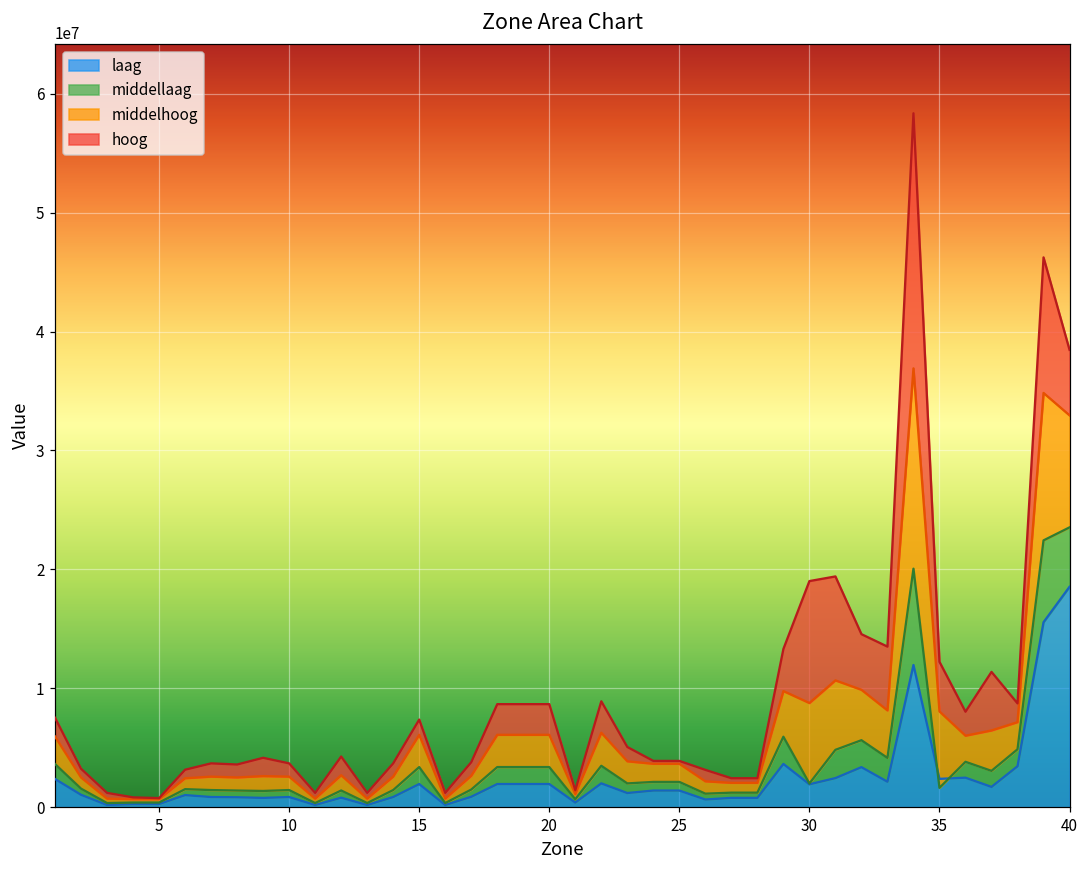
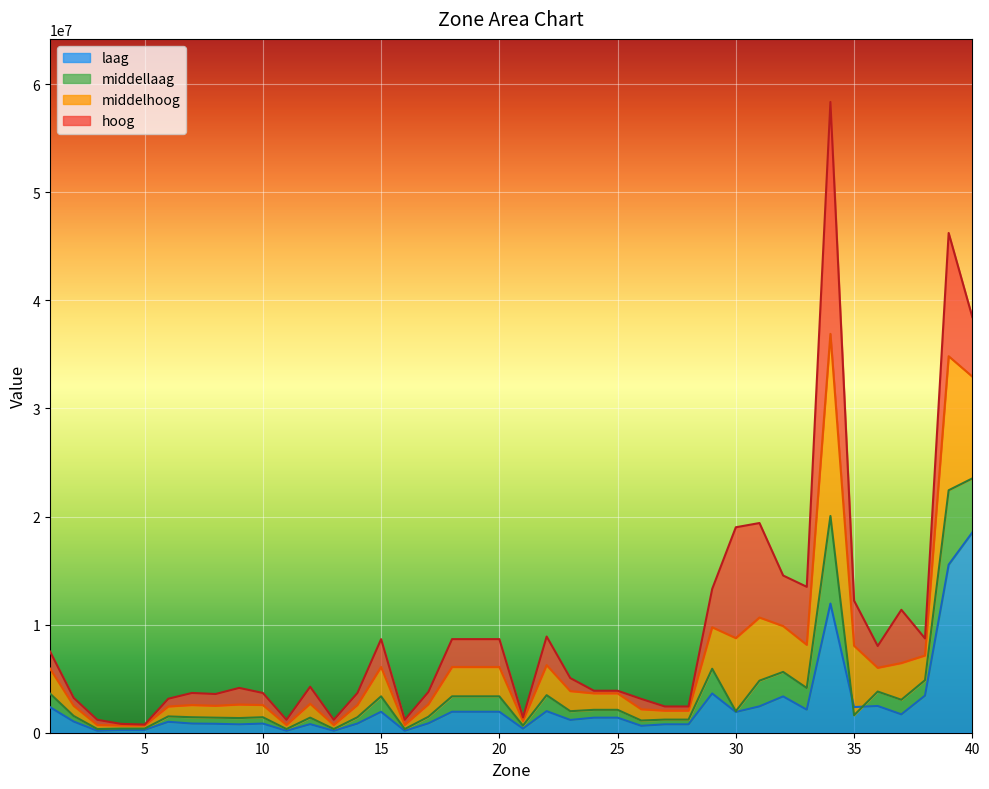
  {
    "laag": {
      "10": 800000,
      "15": 1900000,
      "20": 1900000,
      "25": 1400000,
      "40": 18500000
    },
    "middelhoog": {
      "10": 2600000,
      "15": 6100000,
      "20": 6100000,
      "25": 3600000,
      "30": 8800000,
      "35": 8000000,
      "40": 33000000
    },
    "hoog": {
      "10": 3700000,
-     "15": 7400000,
+     "15": 8700000,
      "20": 8700000,
      "25": 3900000,
      "30": 19000000,
      "35": 12200000,
      "40": 38500000
    }
  }
